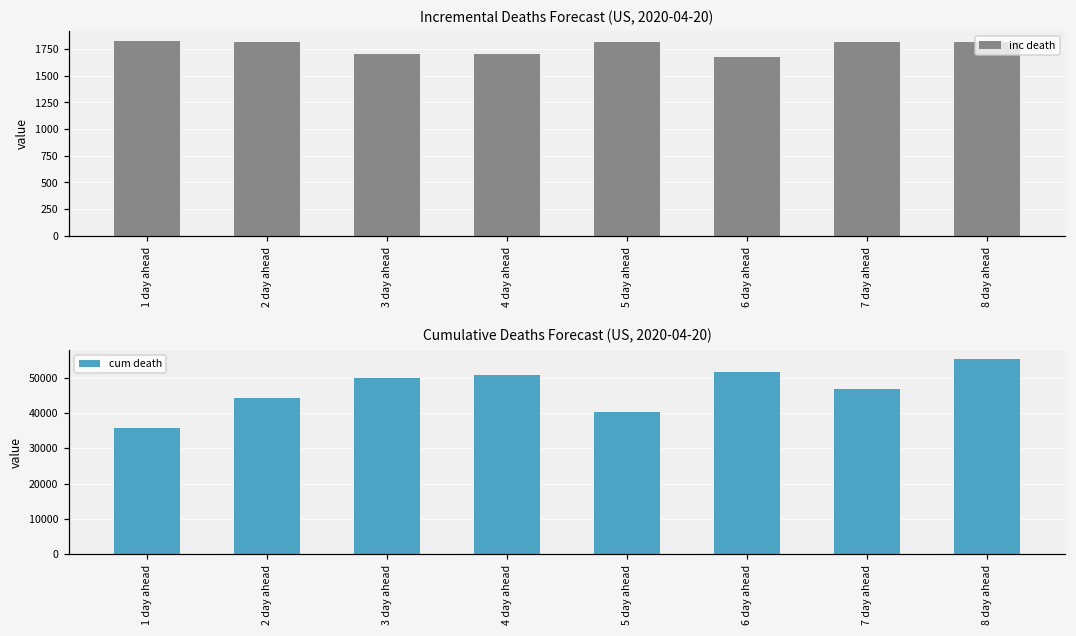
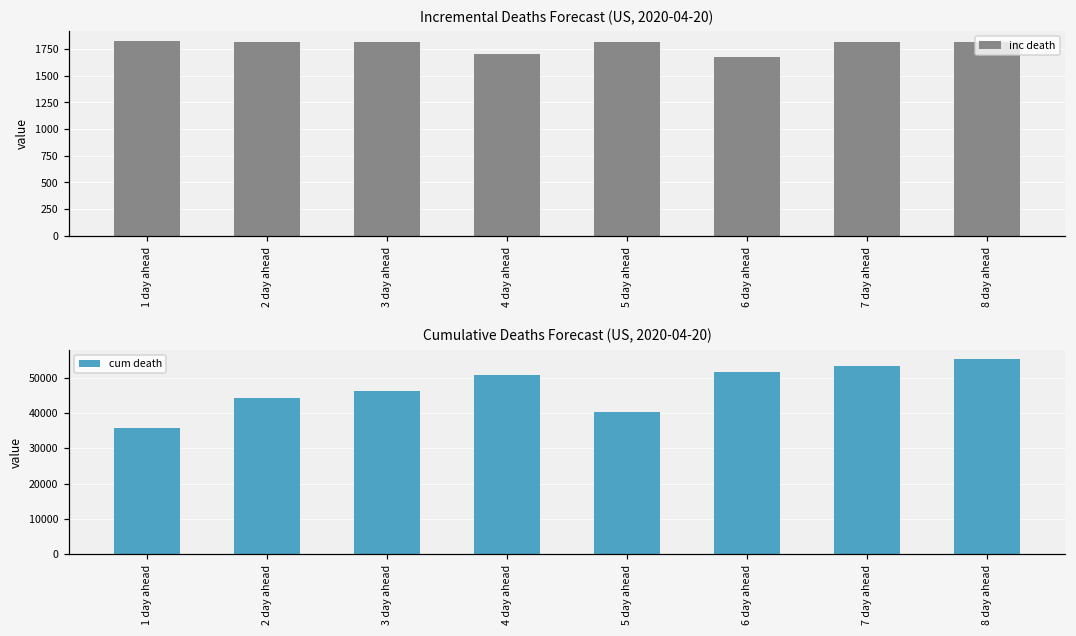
  {
    "Incremental Deaths Forecast (US, 2020-04-20)": {
      "1 day ahead": 1800,
      "2 day ahead": 1800,
-     "3 day ahead": 1700,
+     "3 day ahead": 1800,
      "4 day ahead": 1700,
      "5 day ahead": 1800,
      "6 day ahead": 1700,
      "7 day ahead": 1800
    },
    "Cumulative Deaths Forecast (US, 2020-04-20)": {
      "1 day ahead": 36000,
      "2 day ahead": 44000,
-     "3 day ahead": 50000,
+     "3 day ahead": 46000,
      "4 day ahead": 51000,
      "5 day ahead": 40000,
      "6 day ahead": 52000,
-     "7 day ahead": 47000,
+     "7 day ahead": 53000,
      "8 day ahead": 55000
    }
  }
